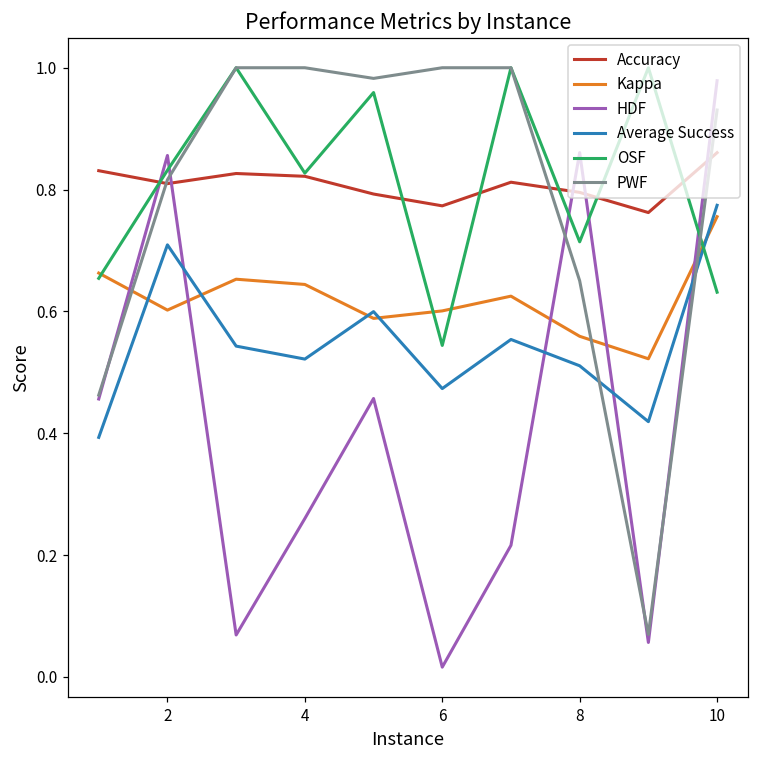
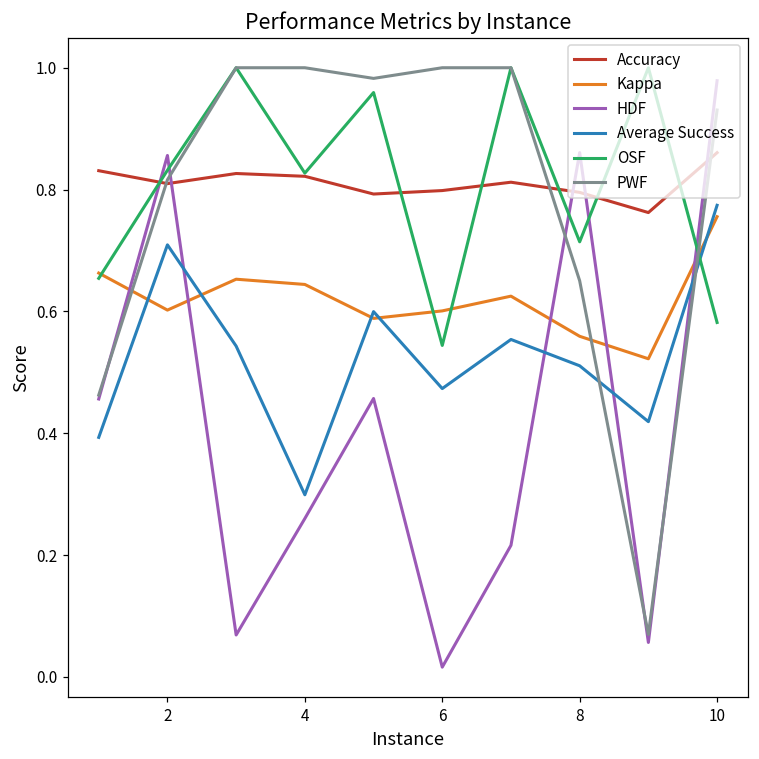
  {
    "Accuracy": {
      "2": 0.81,
      "4": 0.82,
-     "6": 0.77,
+     "6": 0.80,
      "8": 0.80
    },
    "Kappa": {
      "2": 0.60,
      "4": 0.64,
      "6": 0.60,
      "8": 0.56,
      "10": 0.76
    },
    "HDF": {
      "2": 0.86,
      "4": 0.26,
      "6": 0.02
    },
    "Average Success": {
      "2": 0.71,
-     "4": 0.52,
+     "4": 0.30,
      "6": 0.47,
      "8": 0.51,
      "10": 0.77
    },
    "OSF": {
      "2": 0.83,
      "4": 0.83,
      "6": 0.54,
      "8": 0.71,
-     "10": 0.63
+     "10": 0.58
    },
    "PWF": {
      "2": 0.82,
      "4": 1.00,
      "6": 1.00,
      "8": 0.65
    }
  }
